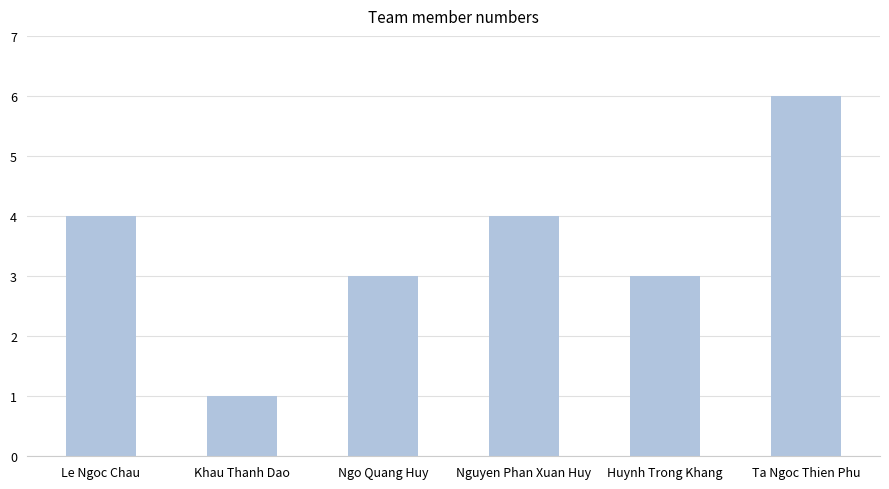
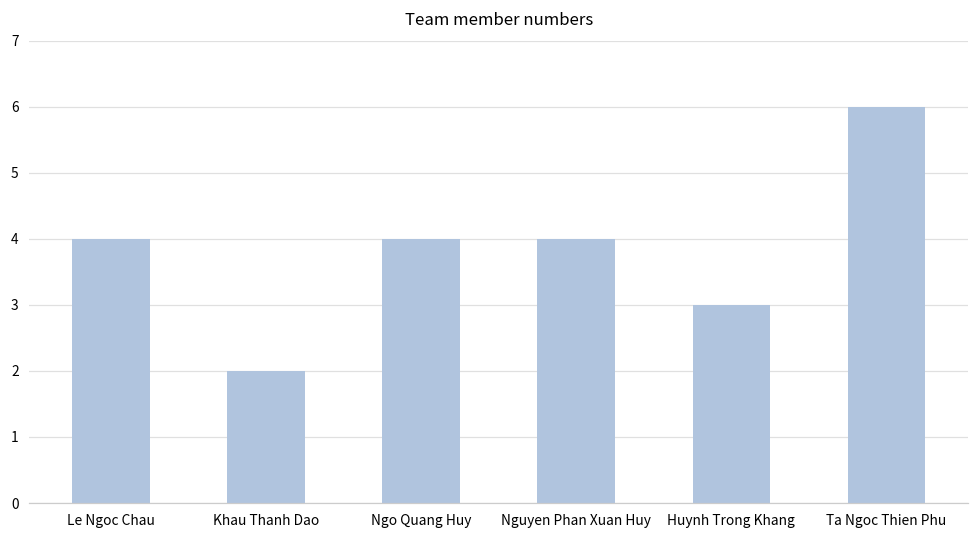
  {
    "Le Ngoc Chau": 4,
-   "Khau Thanh Dao": 1,
-   "Ngo Quang Huy": 3,
+   "Khau Thanh Dao": 2,
+   "Ngo Quang Huy": 4,
    "Nguyen Phan Xuan Huy": 4,
    "Huynh Trong Khang": 3,
    "Ta Ngoc Thien Phu": 6
  }
